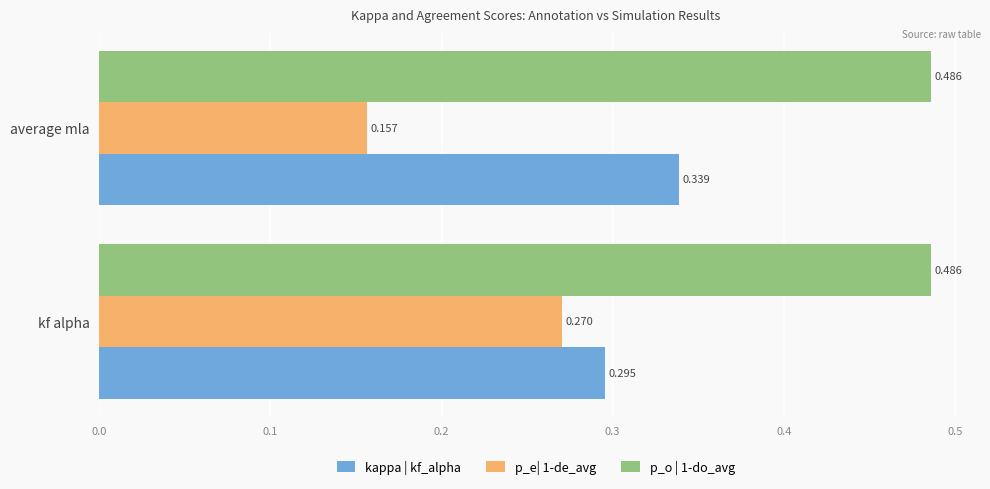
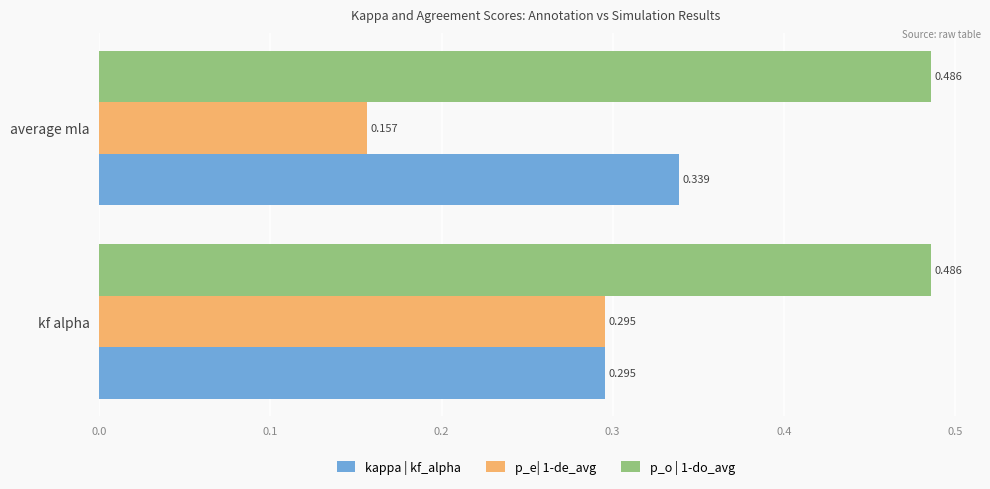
  {
    "kappa | kf_alpha": {
      "average mla": 0.339,
      "kf alpha": 0.295
    },
    "p_e| 1-de_avg": {
      "average mla": 0.157,
-     "kf alpha": 0.270
+     "kf alpha": 0.295
    },
    "p_o | 1-do_avg": {
      "average mla": 0.486,
      "kf alpha": 0.486
    }
  }
